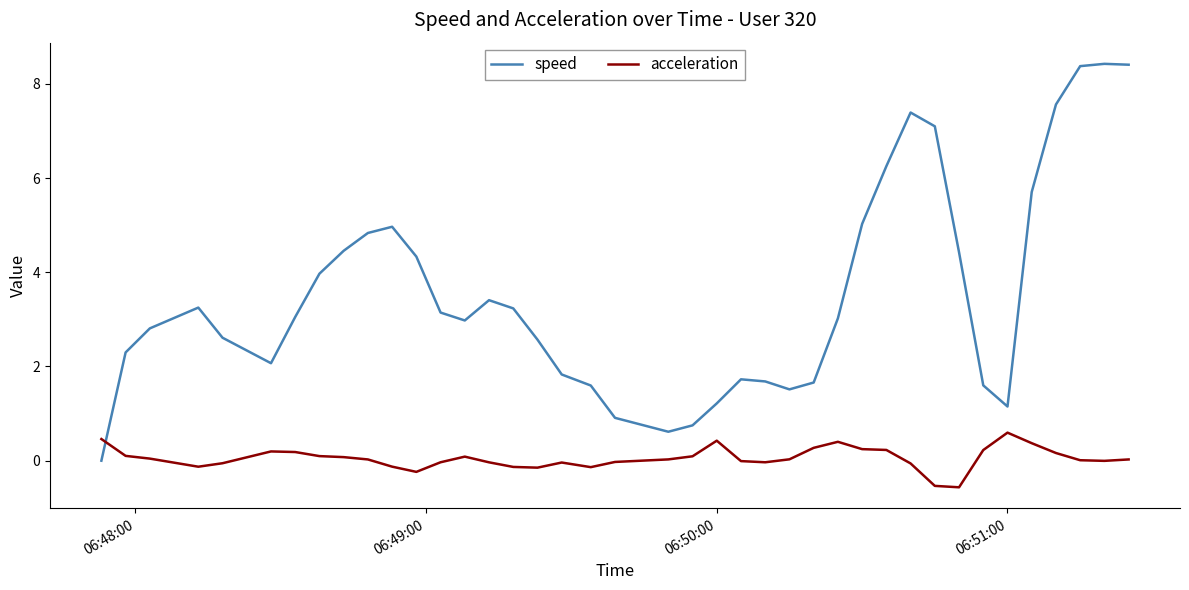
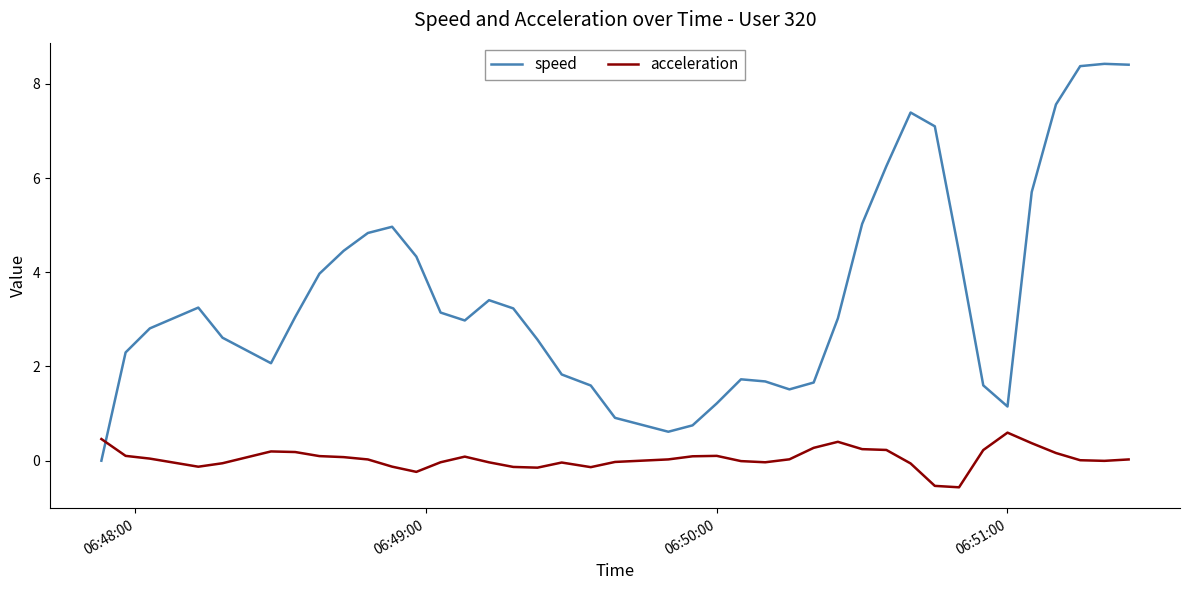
  {
    "speed": {
      "06:50:00": 1.2,
      "06:51:00": 1.1
    },
    "acceleration": {
-     "06:50:00": 0.4,
+     "06:50:00": 0.1,
      "06:51:00": 0.6
    }
  }
